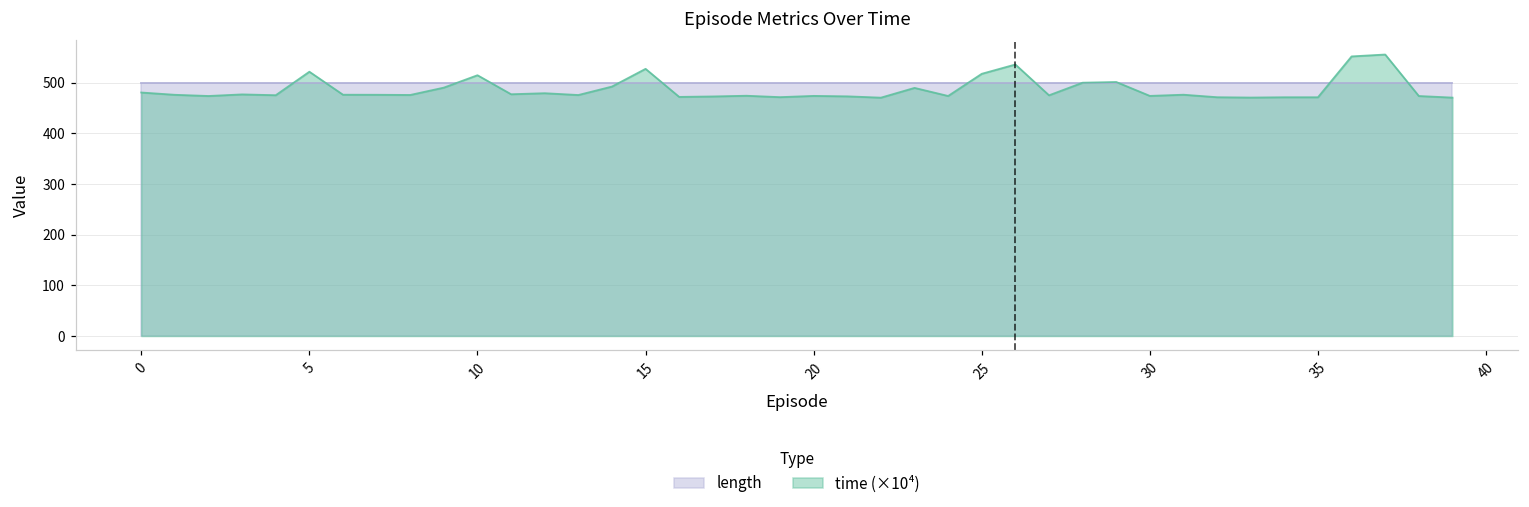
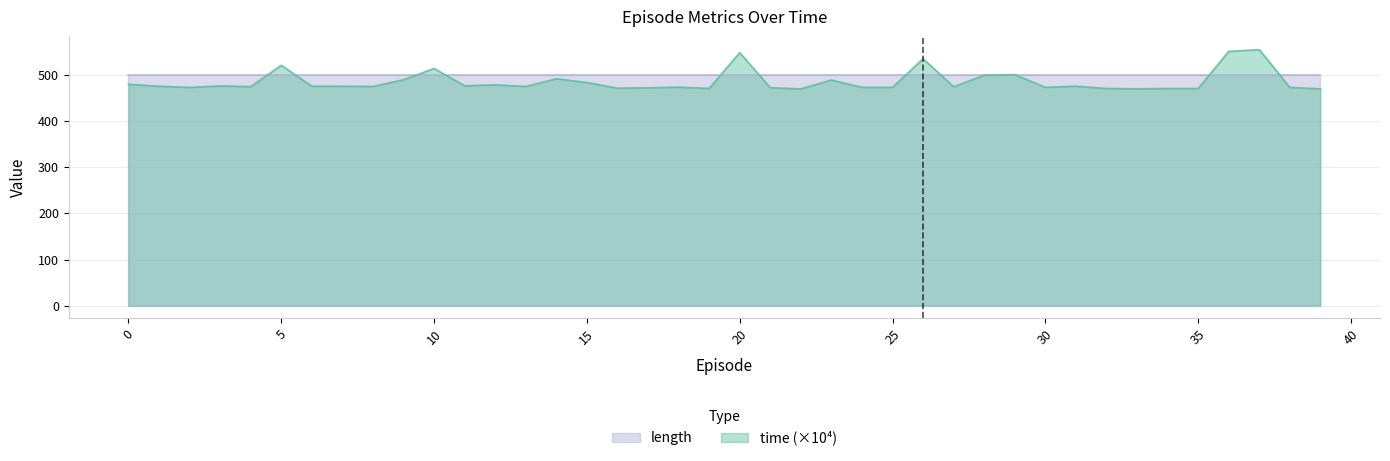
  {
    "length": {
      "0": 500,
      "5": 500,
      "10": 500,
      "15": 500,
      "20": 500,
      "25": 500,
      "30": 500,
      "35": 500
    },
    "time (×10⁴)": {
      "0": 480,
      "5": 520,
      "10": 510,
-     "15": 530,
-     "20": 470,
-     "25": 520,
+     "15": 480,
+     "20": 550,
+     "25": 470,
      "30": 470,
      "35": 470
    }
  }
